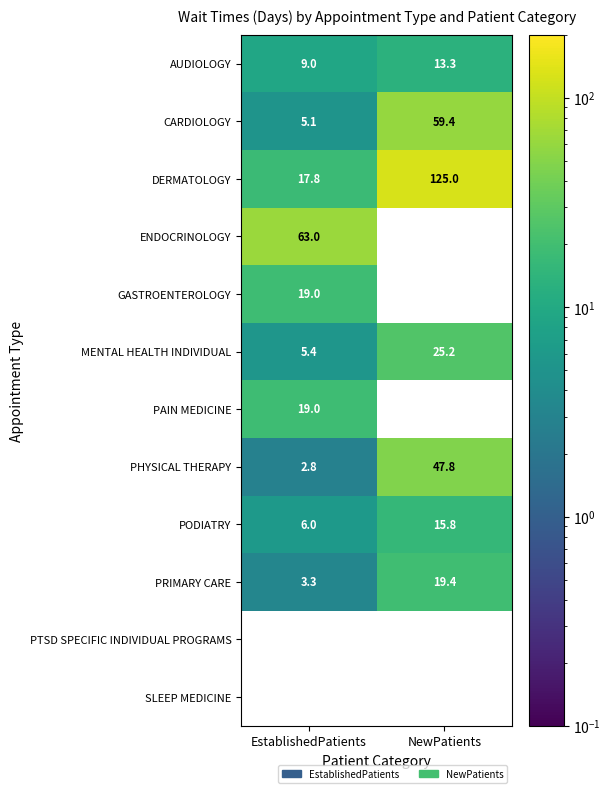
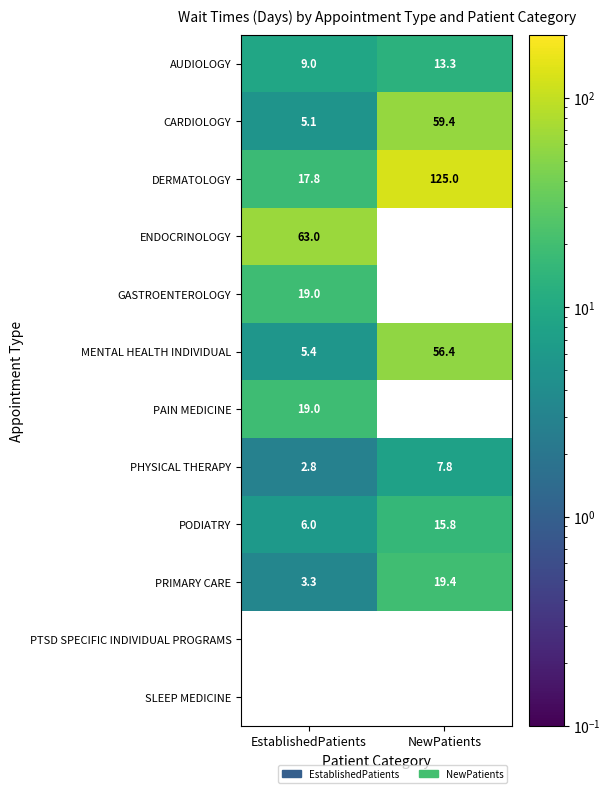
  {
    "AUDIOLOGY": {
      "EstablishedPatients": 9.0,
      "NewPatients": 13.3
    },
    "CARDIOLOGY": {
      "EstablishedPatients": 5.1,
      "NewPatients": 59.4
    },
    "DERMATOLOGY": {
      "EstablishedPatients": 17.8,
      "NewPatients": 125.0
    },
    "ENDOCRINOLOGY": {
      "EstablishedPatients": 63.0
    },
    "GASTROENTEROLOGY": {
      "EstablishedPatients": 19.0
    },
    "MENTAL HEALTH INDIVIDUAL": {
      "EstablishedPatients": 5.4,
-     "NewPatients": 25.2
+     "NewPatients": 56.4
    },
    "PAIN MEDICINE": {
      "EstablishedPatients": 19.0
    },
    "PHYSICAL THERAPY": {
      "EstablishedPatients": 2.8,
-     "NewPatients": 47.8
+     "NewPatients": 7.8
    },
    "PODIATRY": {
      "EstablishedPatients": 6.0,
      "NewPatients": 15.8
    },
    "PRIMARY CARE": {
      "EstablishedPatients": 3.3,
      "NewPatients": 19.4
    }
  }
